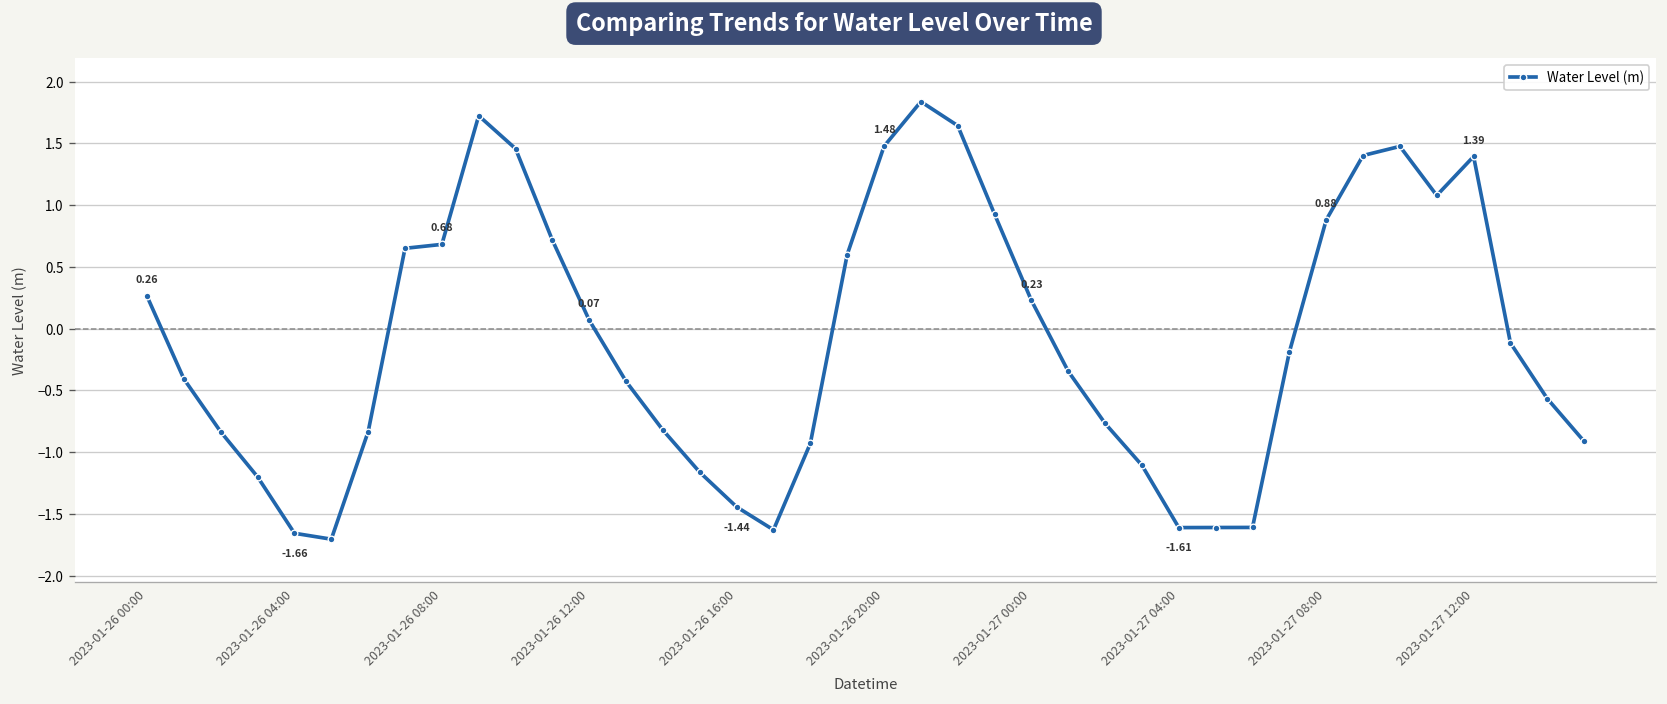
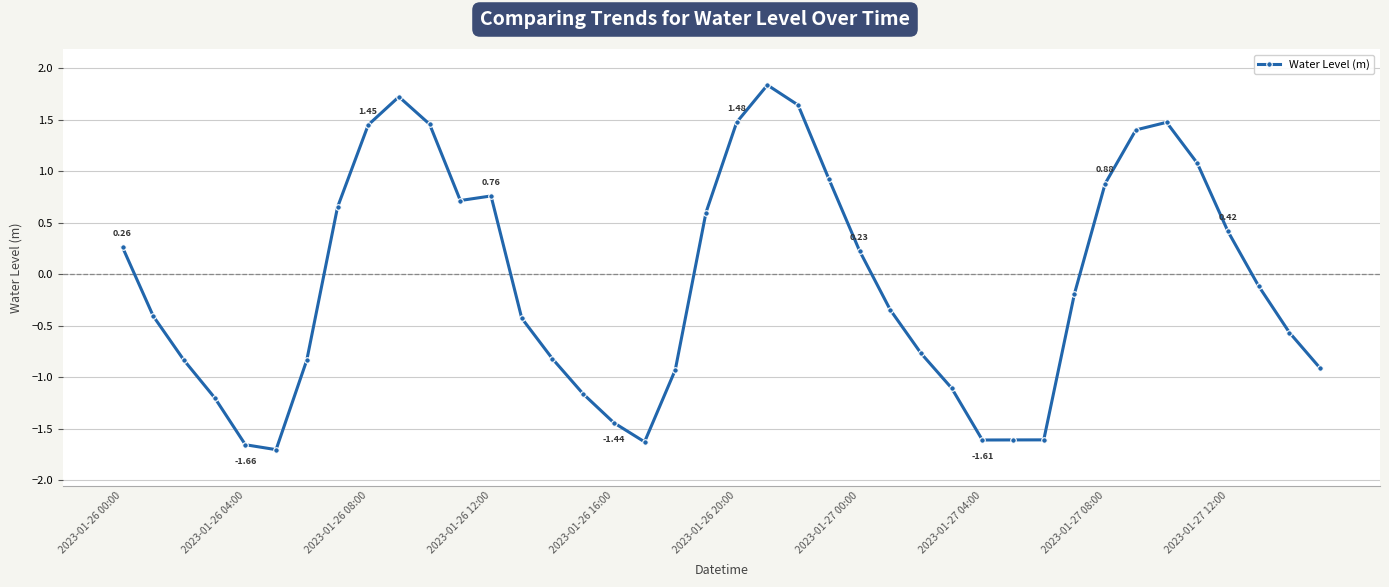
  {
    "2023-01-26 00:00": 0.26,
    "2023-01-26 04:00": -1.66,
-   "2023-01-26 08:00": 0.68,
-   "2023-01-26 12:00": 0.07,
+   "2023-01-26 08:00": 1.45,
+   "2023-01-26 12:00": 0.76,
    "2023-01-26 16:00": -1.44,
    "2023-01-26 20:00": 1.48,
    "2023-01-27 00:00": 0.23,
    "2023-01-27 04:00": -1.61,
    "2023-01-27 08:00": 0.88,
-   "2023-01-27 12:00": 1.39
+   "2023-01-27 12:00": 0.42
  }
